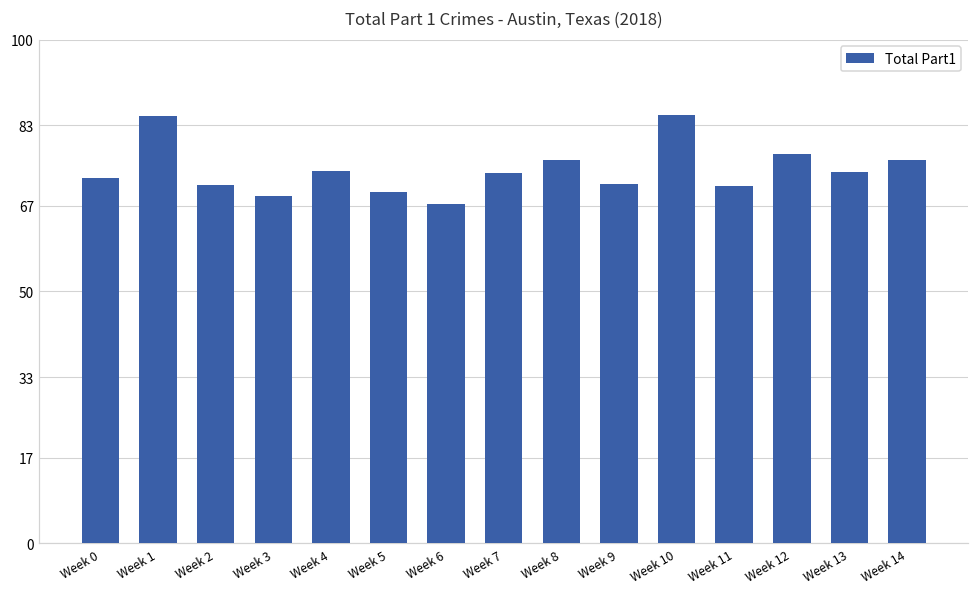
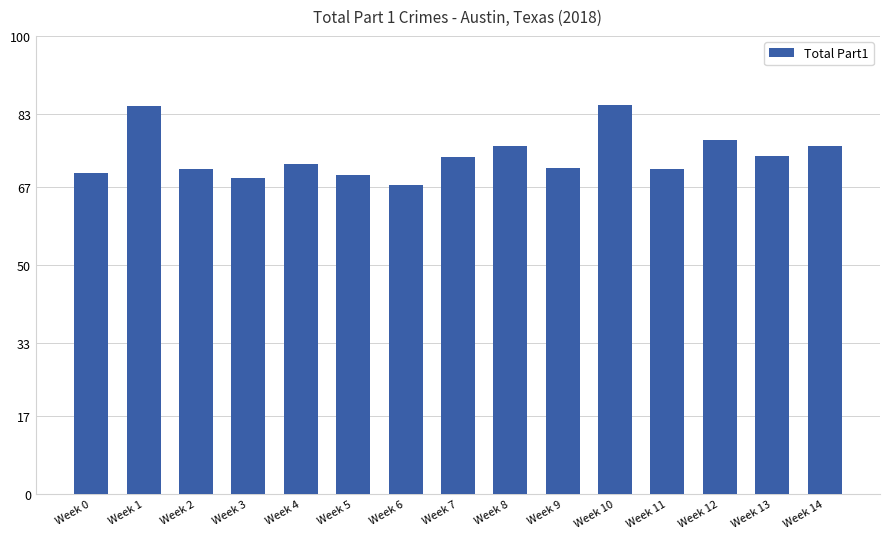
  {
-   "Week 0": 72,
+   "Week 0": 70,
    "Week 1": 85,
    "Week 2": 71,
    "Week 3": 69,
-   "Week 4": 74,
+   "Week 4": 72,
    "Week 5": 70,
    "Week 6": 67,
    "Week 7": 73,
    "Week 8": 76,
    "Week 9": 71,
    "Week 10": 85,
    "Week 11": 71,
    "Week 12": 77,
    "Week 13": 74,
    "Week 14": 76
  }
